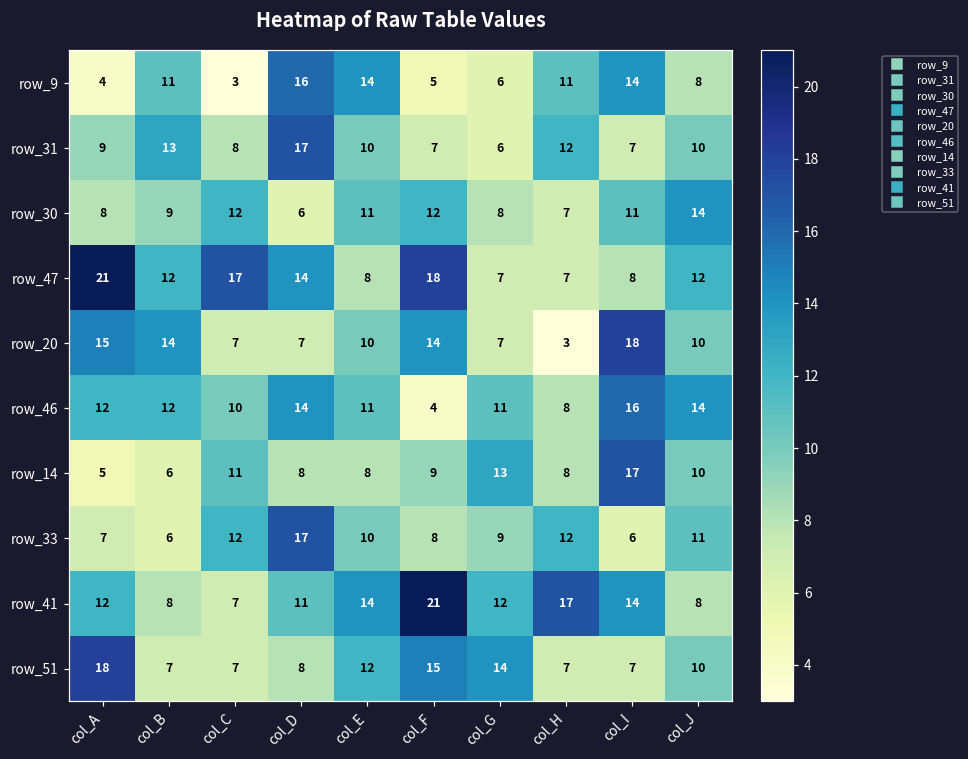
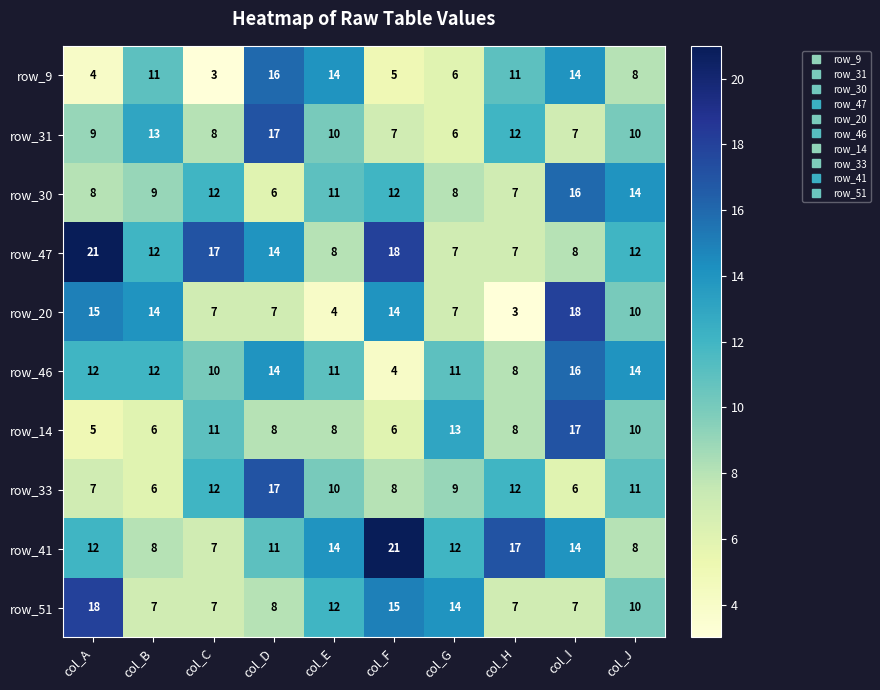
  {
    "row_9": {
      "col_A": 4,
      "col_B": 11,
      "col_C": 3,
      "col_D": 16,
      "col_E": 14,
      "col_F": 5,
      "col_G": 6,
      "col_H": 11,
      "col_I": 14,
      "col_J": 8
    },
    "row_31": {
      "col_A": 9,
      "col_B": 13,
      "col_C": 8,
      "col_D": 17,
      "col_E": 10,
      "col_F": 7,
      "col_G": 6,
      "col_H": 12,
      "col_I": 7,
      "col_J": 10
    },
    "row_30": {
      "col_A": 8,
      "col_B": 9,
      "col_C": 12,
      "col_D": 6,
      "col_E": 11,
      "col_F": 12,
      "col_G": 8,
      "col_H": 7,
-     "col_I": 11,
+     "col_I": 16,
      "col_J": 14
    },
    "row_47": {
      "col_A": 21,
      "col_B": 12,
      "col_C": 17,
      "col_D": 14,
      "col_E": 8,
      "col_F": 18,
      "col_G": 7,
      "col_H": 7,
      "col_I": 8,
      "col_J": 12
    },
    "row_20": {
      "col_A": 15,
      "col_B": 14,
      "col_C": 7,
      "col_D": 7,
-     "col_E": 10,
+     "col_E": 4,
      "col_F": 14,
      "col_G": 7,
      "col_H": 3,
      "col_I": 18,
      "col_J": 10
    },
    "row_46": {
      "col_A": 12,
      "col_B": 12,
      "col_C": 10,
      "col_D": 14,
      "col_E": 11,
      "col_F": 4,
      "col_G": 11,
      "col_H": 8,
      "col_I": 16,
      "col_J": 14
    },
    "row_14": {
      "col_A": 5,
      "col_B": 6,
      "col_C": 11,
      "col_D": 8,
      "col_E": 8,
-     "col_F": 9,
+     "col_F": 6,
      "col_G": 13,
      "col_H": 8,
      "col_I": 17,
      "col_J": 10
    },
    "row_33": {
      "col_A": 7,
      "col_B": 6,
      "col_C": 12,
      "col_D": 17,
      "col_E": 10,
      "col_F": 8,
      "col_G": 9,
      "col_H": 12,
      "col_I": 6,
      "col_J": 11
    },
    "row_41": {
      "col_A": 12,
      "col_B": 8,
      "col_C": 7,
      "col_D": 11,
      "col_E": 14,
      "col_F": 21,
      "col_G": 12,
      "col_H": 17,
      "col_I": 14,
      "col_J": 8
    },
    "row_51": {
      "col_A": 18,
      "col_B": 7,
      "col_C": 7,
      "col_D": 8,
      "col_E": 12,
      "col_F": 15,
      "col_G": 14,
      "col_H": 7,
      "col_I": 7,
      "col_J": 10
    }
  }
